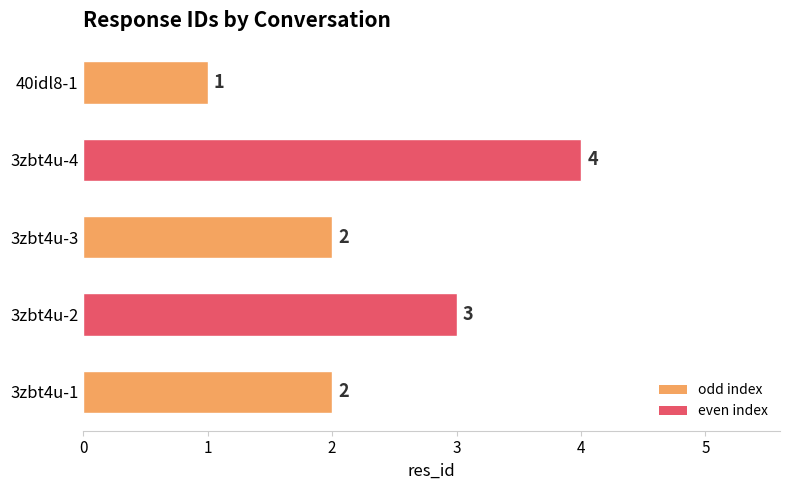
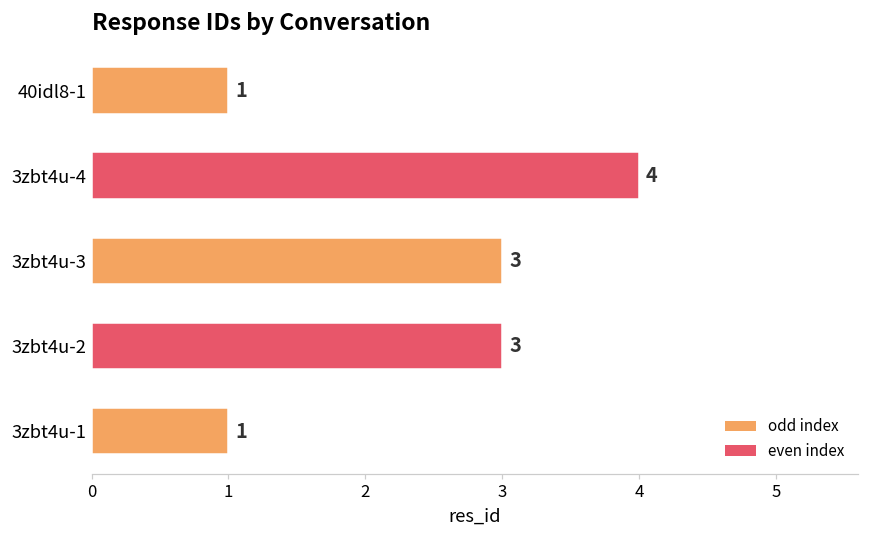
  {
    "40idl8-1": 1,
    "3zbt4u-4": 4,
-   "3zbt4u-3": 2,
+   "3zbt4u-3": 3,
    "3zbt4u-2": 3,
-   "3zbt4u-1": 2
+   "3zbt4u-1": 1
  }
